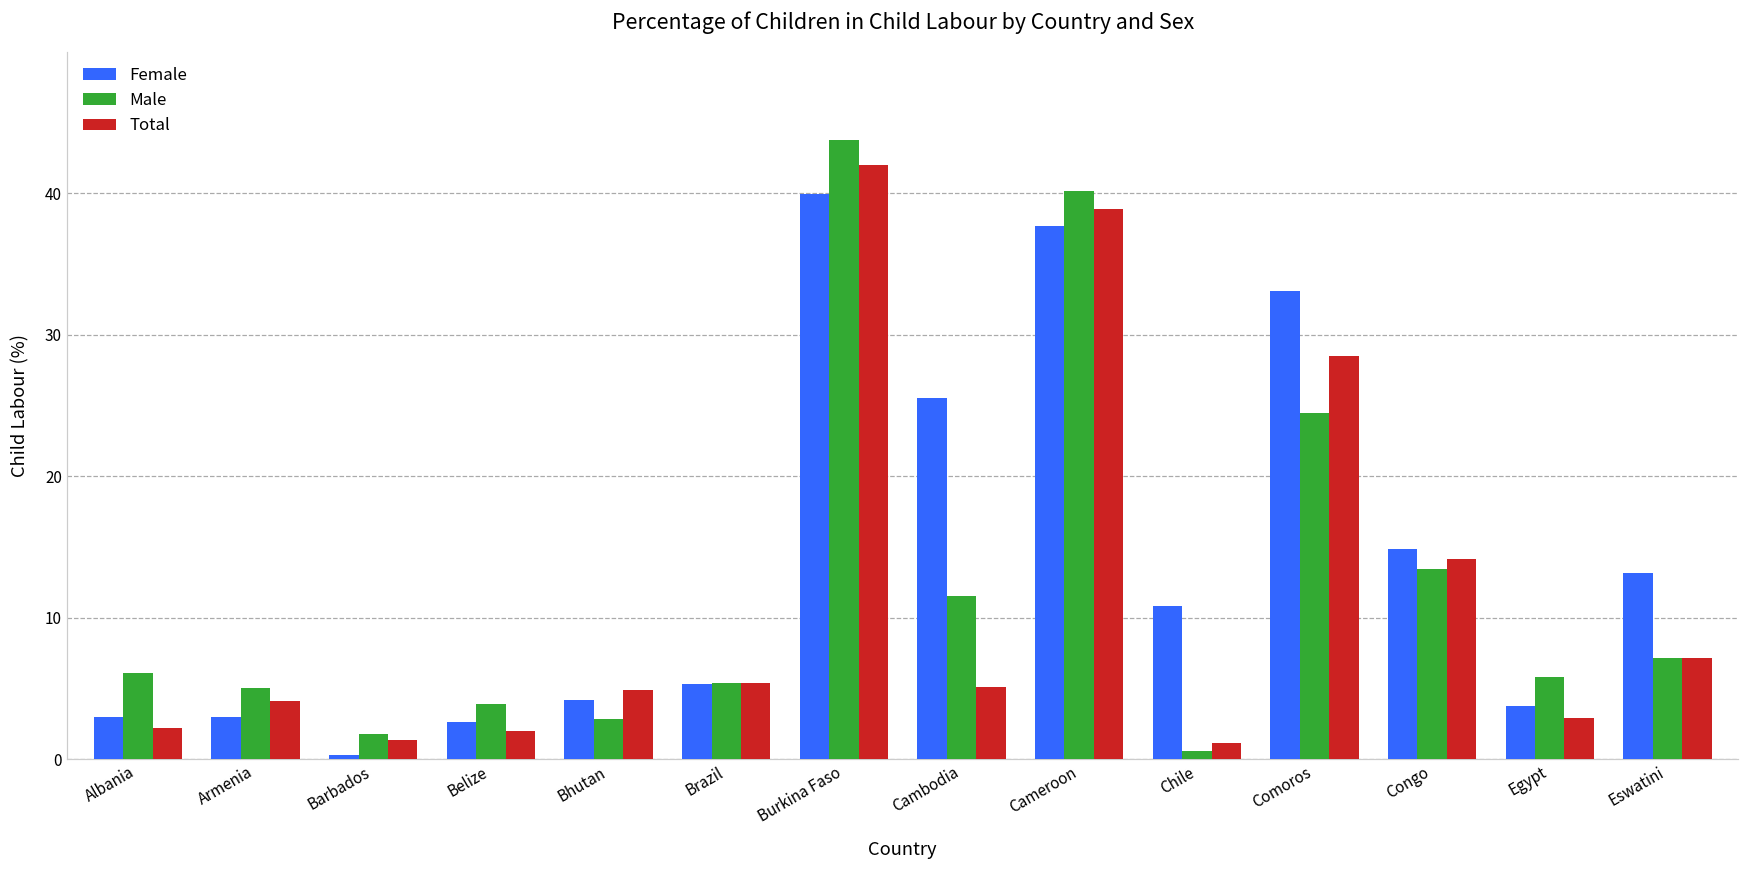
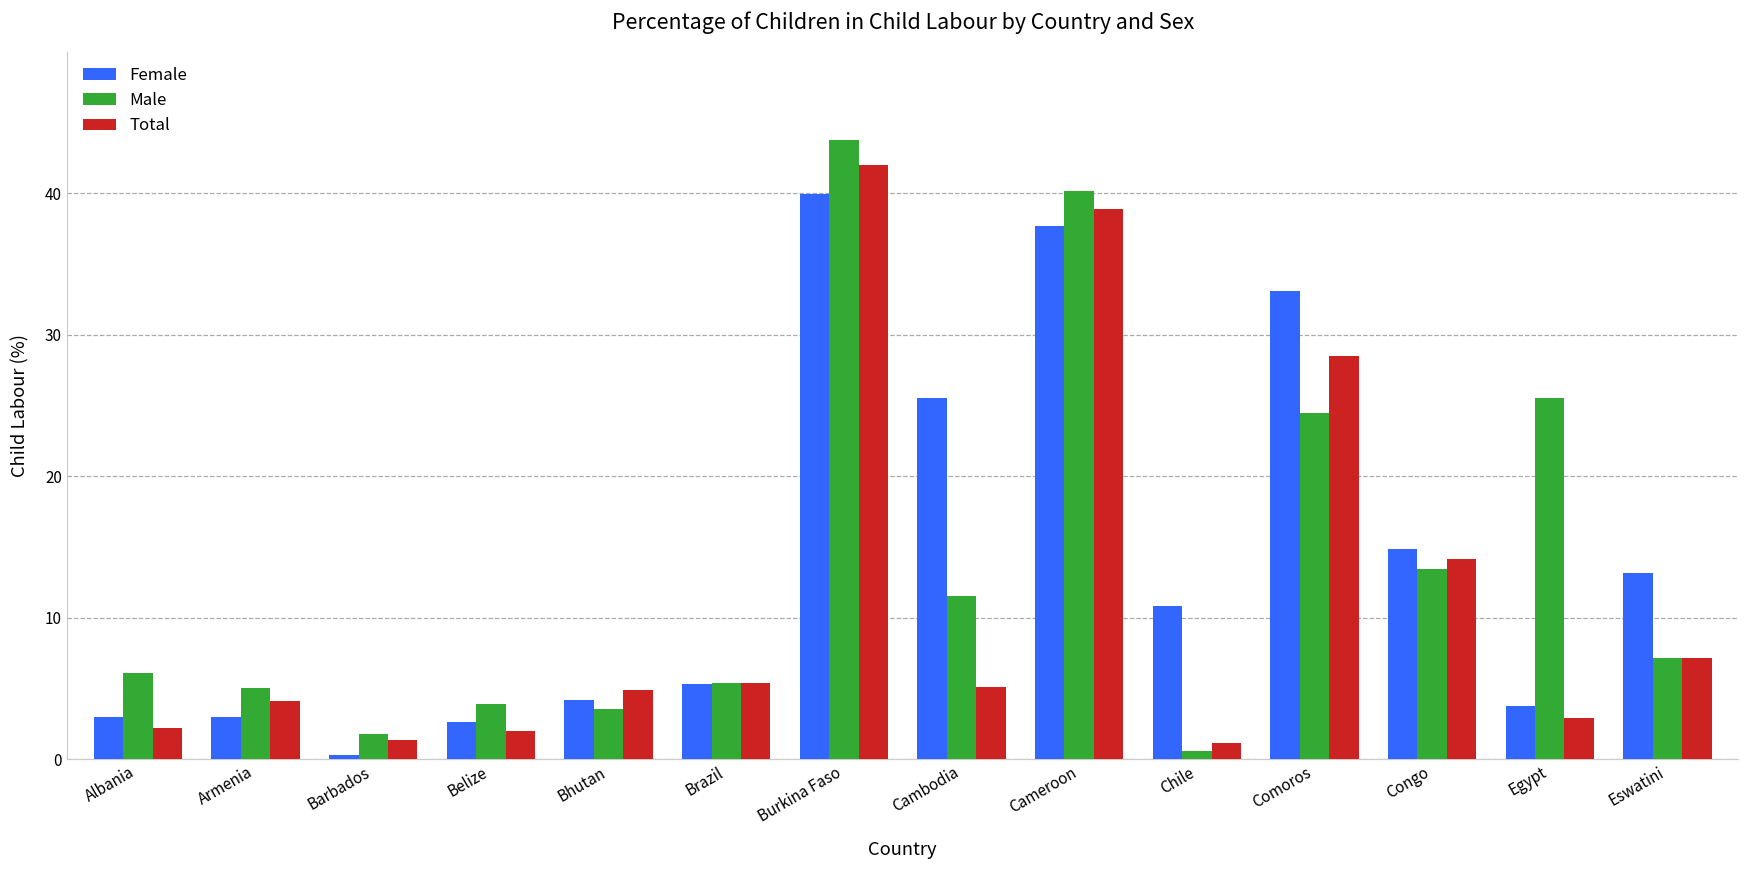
  {
    "Female": {
      "Albania": 3.0,
      "Armenia": 3.0,
      "Barbados": 0.3,
      "Belize": 2.6,
      "Bhutan": 4.2,
      "Brazil": 5.3,
      "Burkina Faso": 39.9,
      "Cambodia": 25.5,
      "Cameroon": 37.7,
      "Chile": 10.8,
      "Comoros": 33.1,
      "Congo": 14.8,
      "Egypt": 3.7,
      "Eswatini": 13.2
    },
    "Male": {
      "Albania": 6.1,
      "Armenia": 5.0,
      "Barbados": 1.8,
      "Belize": 3.9,
-     "Bhutan": 2.8,
+     "Bhutan": 3.5,
      "Brazil": 5.4,
      "Burkina Faso": 43.7,
      "Cambodia": 11.5,
      "Cameroon": 40.1,
      "Chile": 0.6,
      "Comoros": 24.5,
      "Congo": 13.4,
-     "Egypt": 5.8,
+     "Egypt": 25.5,
      "Eswatini": 7.1
    },
    "Total": {
      "Albania": 2.2,
      "Armenia": 4.1,
      "Barbados": 1.4,
      "Belize": 2.0,
      "Bhutan": 4.9,
      "Brazil": 5.4,
      "Burkina Faso": 42.0,
      "Cambodia": 5.1,
      "Cameroon": 38.9,
      "Chile": 1.1,
      "Comoros": 28.5,
      "Congo": 14.1,
      "Egypt": 2.9,
      "Eswatini": 7.1
    }
  }
